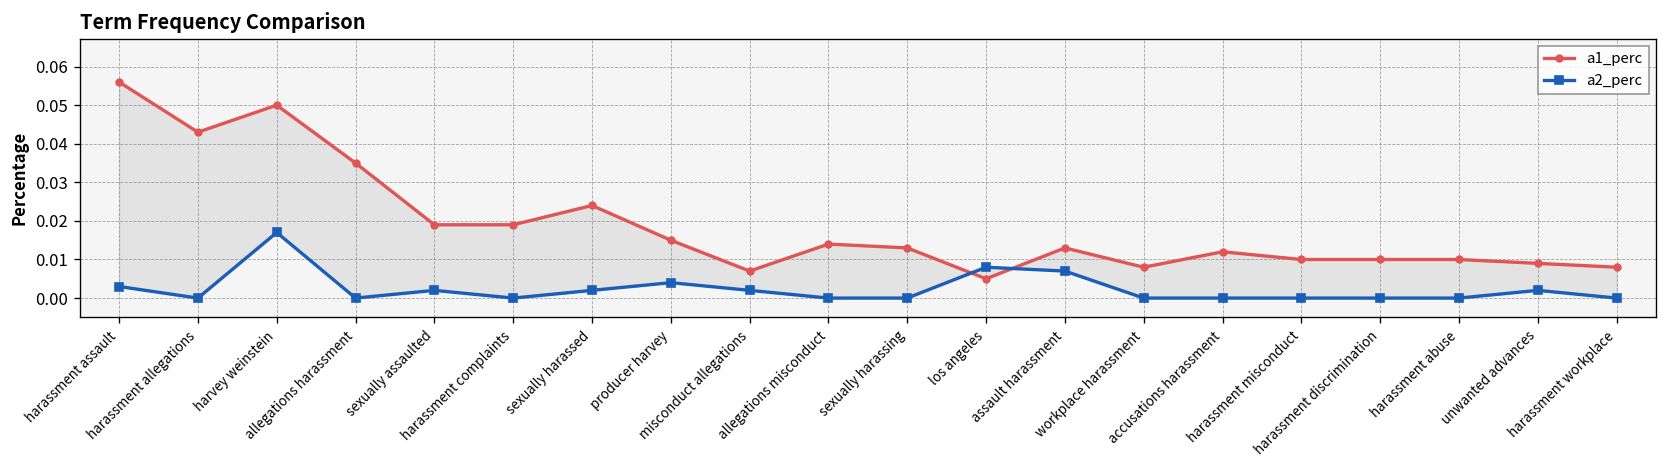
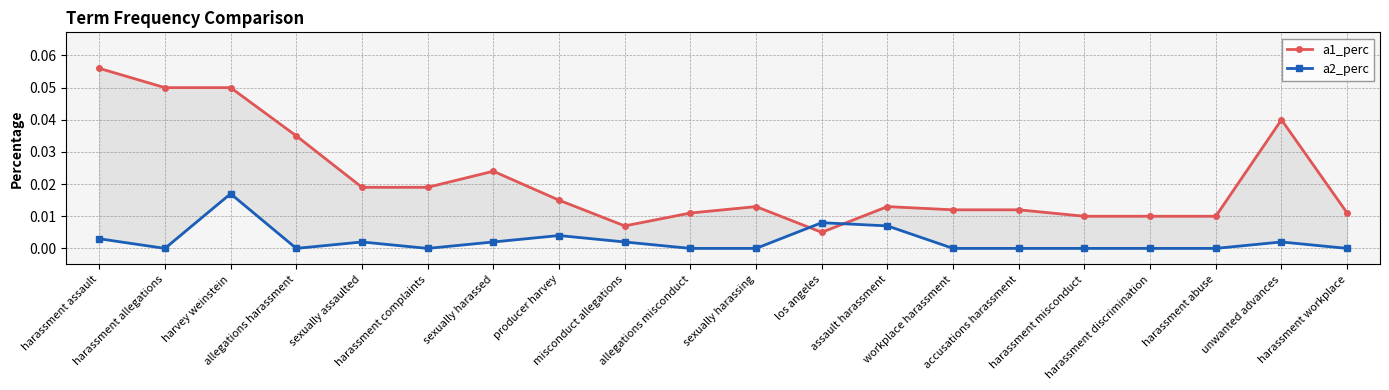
  {
    "a1_perc": {
-     "harassment allegations": 0.043,
-     "allegations misconduct": 0.014,
+     "harassment allegations": 0.050,
+     "allegations misconduct": 0.011,
      "los angeles": 0.005,
-     "workplace harassment": 0.008,
-     "unwanted advances": 0.009,
-     "harassment workplace": 0.008
+     "workplace harassment": 0.012,
+     "unwanted advances": 0.040,
+     "harassment workplace": 0.011
    },
    "a2_perc": {
      "harassment assault": 0.003,
      "harassment allegations": 0.000,
      "harvey weinstein": 0.017,
      "allegations harassment": 0.000,
      "sexually assaulted": 0.002,
      "harassment complaints": 0.000,
      "sexually harassed": 0.002,
      "producer harvey": 0.004,
      "misconduct allegations": 0.002,
      "allegations misconduct": 0.000,
      "sexually harassing": 0.000,
      "assault harassment": 0.007,
      "workplace harassment": 0.000,
      "accusations harassment": 0.000,
      "harassment misconduct": 0.000,
      "harassment discrimination": 0.000,
      "harassment abuse": 0.000,
      "unwanted advances": 0.002,
      "harassment workplace": 0.000
    }
  }
